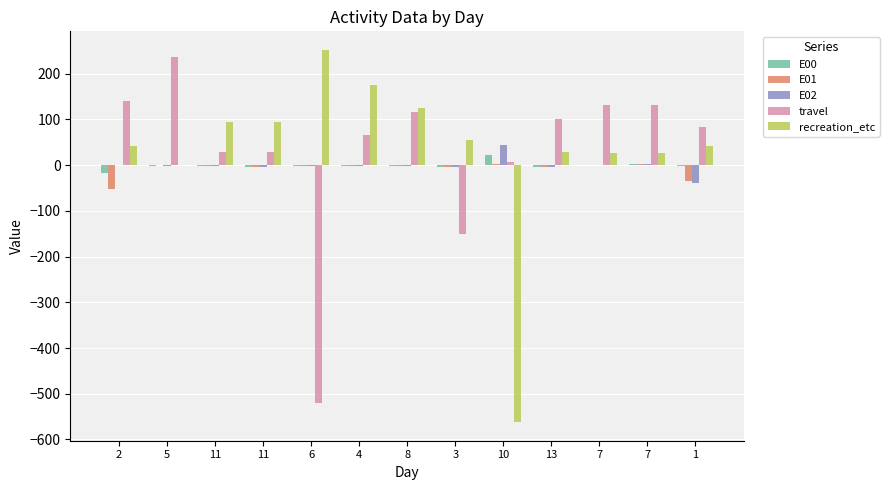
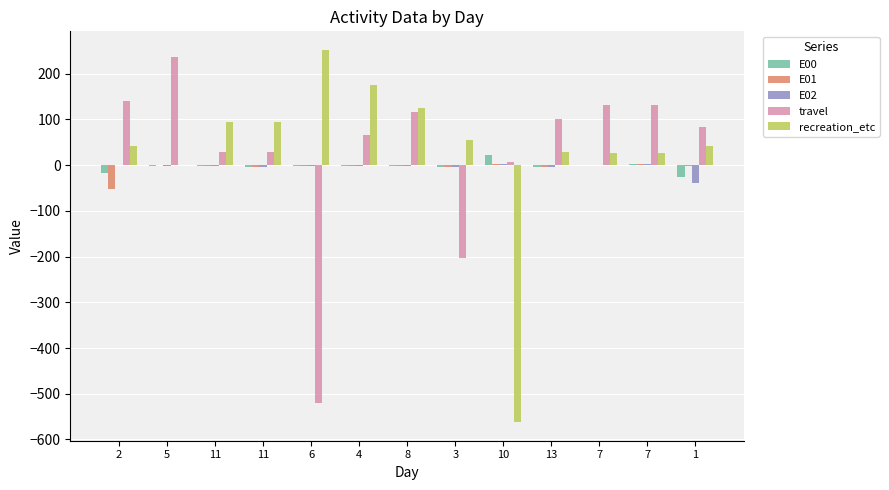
  {
    "E00": {
      "2": -20,
      "10": 20,
-     "1": 0
+     "1": -20
    },
    "E01": {
      "2": -50,
-     "1": -30
+     "1": 0
    },
    "E02": {
-     "10": 40,
+     "10": 0,
      "1": -40
    },
    "travel": {
      "2": 140,
      "5": 240,
      "6": -520,
      "4": 70,
      "8": 120,
-     "3": -150,
+     "3": -200,
      "10": 10,
      "13": 100,
      "1": 80
    },
    "recreation_etc": {
      "2": 40,
      "5": 0,
      "6": 250,
      "4": 180,
      "8": 130,
      "3": 60,
      "10": -560,
      "13": 30,
      "1": 40
    }
  }
